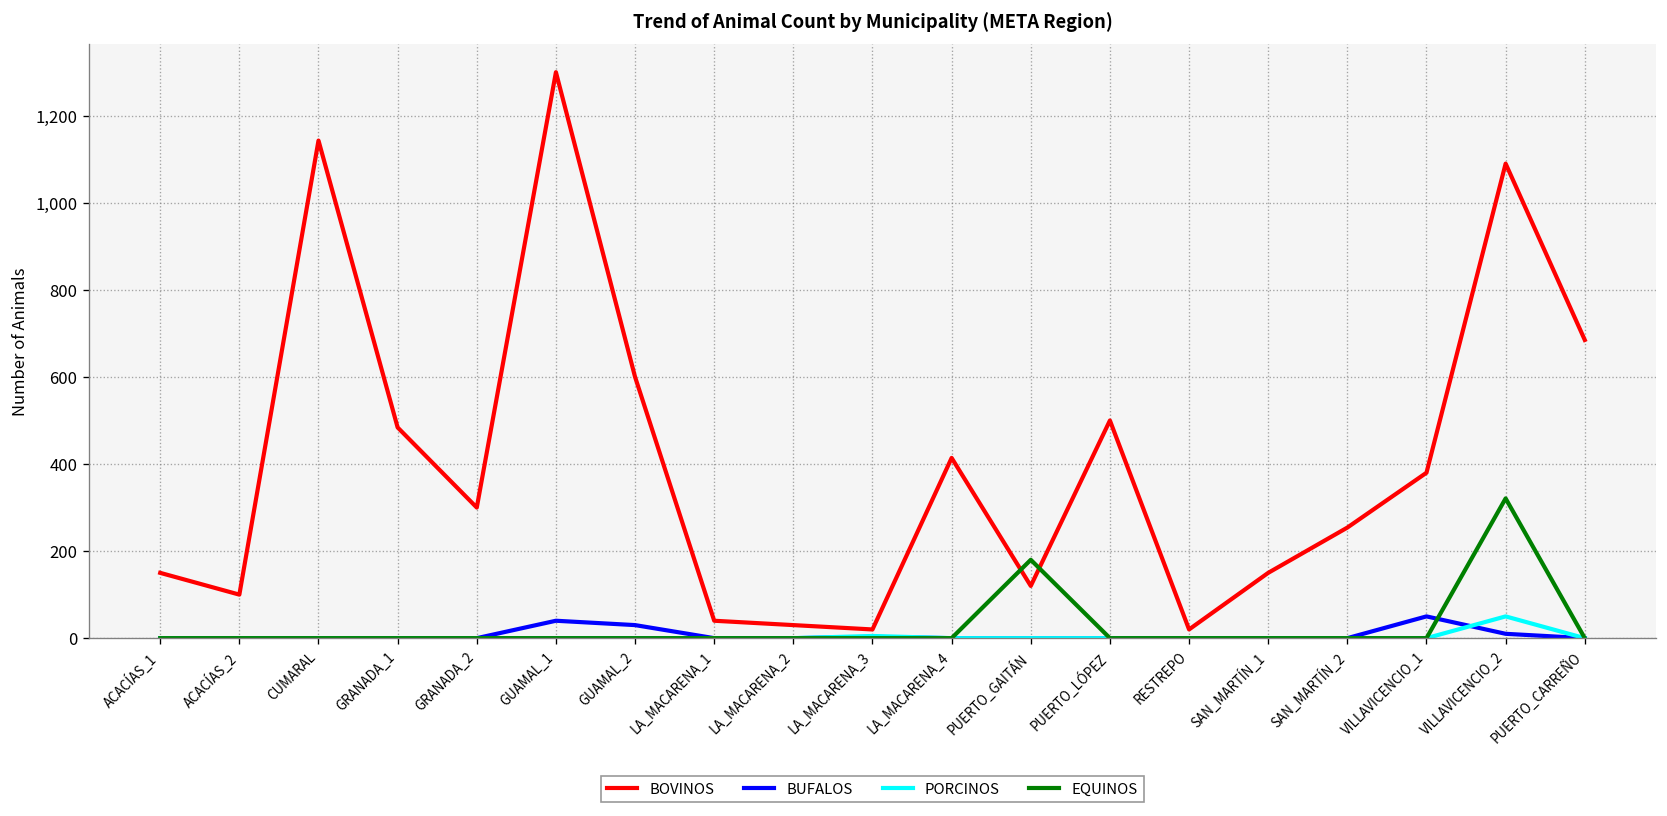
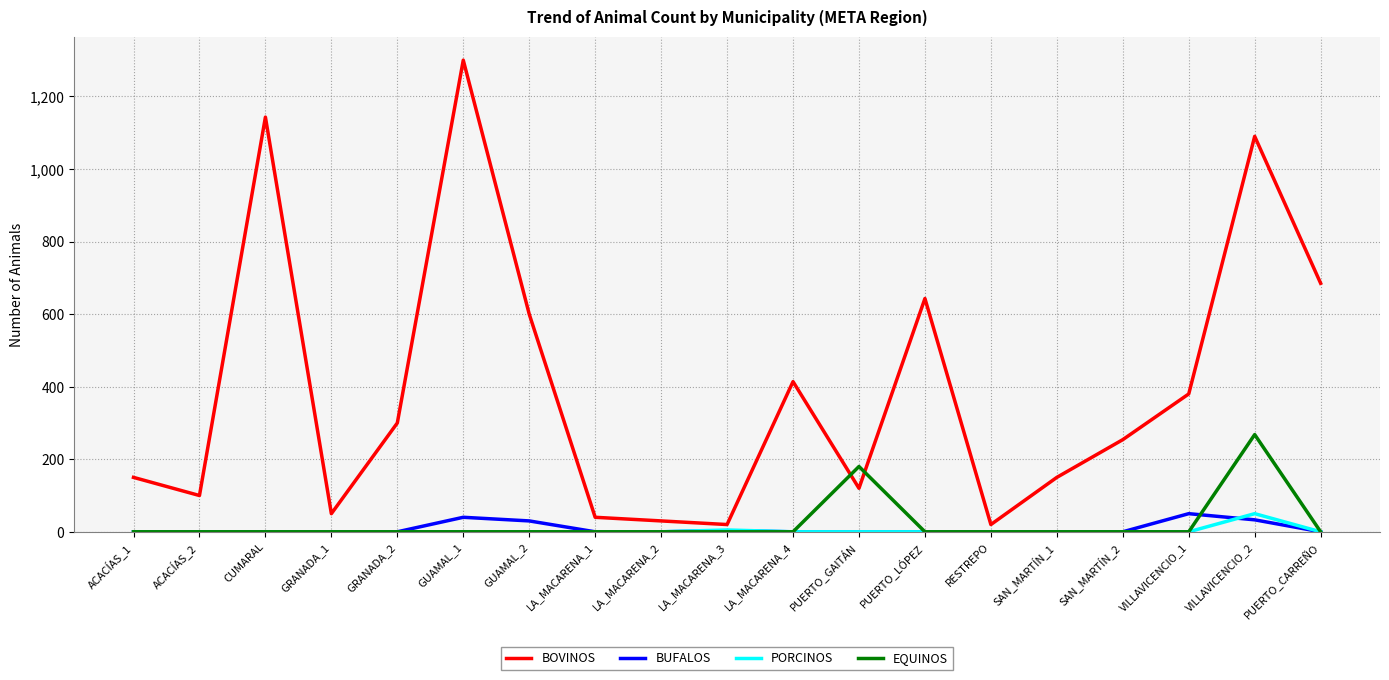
  {
    "BOVINOS": {
      "ACACÍAS_1": "150",
      "ACACÍAS_2": "100",
      "CUMARAL": "1,140",
-     "GRANADA_1": "480",
+     "GRANADA_1": "50",
      "GRANADA_2": "300",
      "GUAMAL_1": "1,300",
      "GUAMAL_2": "600",
      "LA_MACARENA_1": "40",
      "LA_MACARENA_2": "30",
      "LA_MACARENA_3": "20",
      "LA_MACARENA_4": "410",
      "PUERTO_GAITÁN": "120",
-     "PUERTO_LÓPEZ": "500",
+     "PUERTO_LÓPEZ": "640",
      "RESTREPO": "20",
      "SAN_MARTÍN_1": "150",
      "SAN_MARTÍN_2": "250",
      "VILLAVICENCIO_1": "380",
      "VILLAVICENCIO_2": "1,090",
      "PUERTO_CARREÑO": "690"
    },
    "BUFALOS": {
      "GUAMAL_1": "40",
      "GUAMAL_2": "30",
      "VILLAVICENCIO_1": "50",
-     "VILLAVICENCIO_2": "10"
+     "VILLAVICENCIO_2": "30"
    },
    "PORCINOS": {
      "VILLAVICENCIO_2": "50"
    },
    "EQUINOS": {
      "PUERTO_GAITÁN": "180",
-     "VILLAVICENCIO_2": "320"
+     "VILLAVICENCIO_2": "270"
    }
  }
